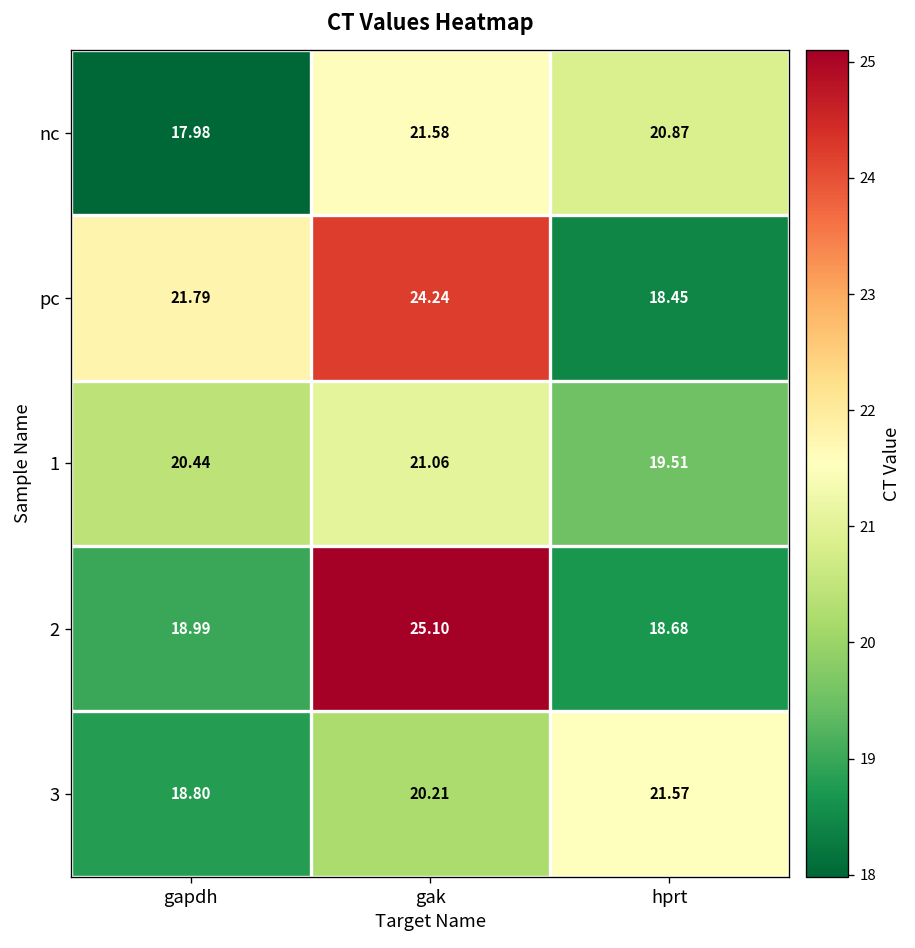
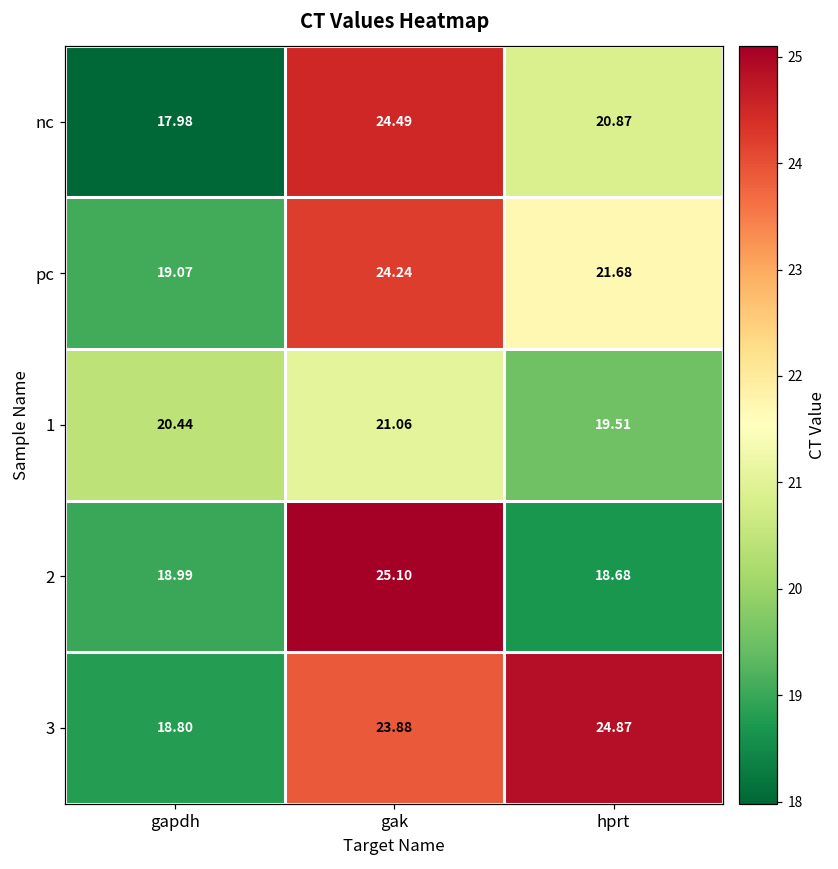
  {
    "nc": {
      "gapdh": 17.98,
-     "gak": 21.58,
+     "gak": 24.49,
      "hprt": 20.87
    },
    "pc": {
-     "gapdh": 21.79,
+     "gapdh": 19.07,
      "gak": 24.24,
-     "hprt": 18.45
+     "hprt": 21.68
    },
    "1": {
      "gapdh": 20.44,
      "gak": 21.06,
      "hprt": 19.51
    },
    "2": {
      "gapdh": 18.99,
      "gak": 25.10,
      "hprt": 18.68
    },
    "3": {
      "gapdh": 18.80,
-     "gak": 20.21,
-     "hprt": 21.57
+     "gak": 23.88,
+     "hprt": 24.87
    }
  }
